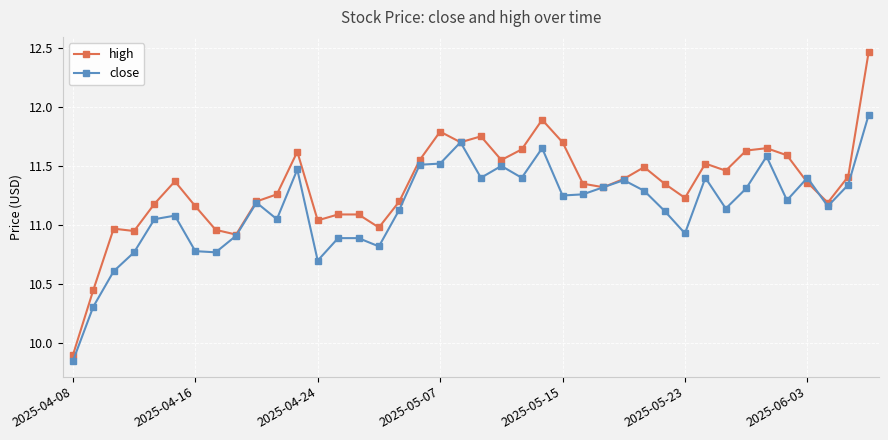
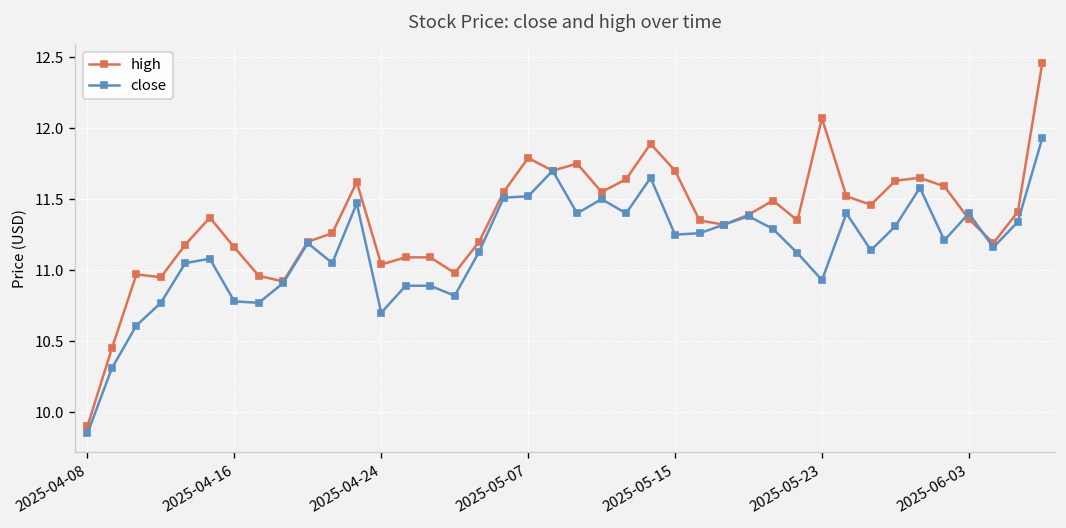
  {
    "high": {
      "2025-04-08": 9.90,
      "2025-04-16": 11.16,
      "2025-04-24": 11.04,
      "2025-05-07": 11.79,
      "2025-05-15": 11.70,
-     "2025-05-23": 11.23,
+     "2025-05-23": 12.07,
      "2025-06-03": 11.36
    },
    "close": {
      "2025-04-08": 9.85,
      "2025-04-16": 10.78,
      "2025-04-24": 10.70,
      "2025-05-07": 11.52,
      "2025-05-15": 11.25,
      "2025-05-23": 10.93,
      "2025-06-03": 11.40
    }
  }
